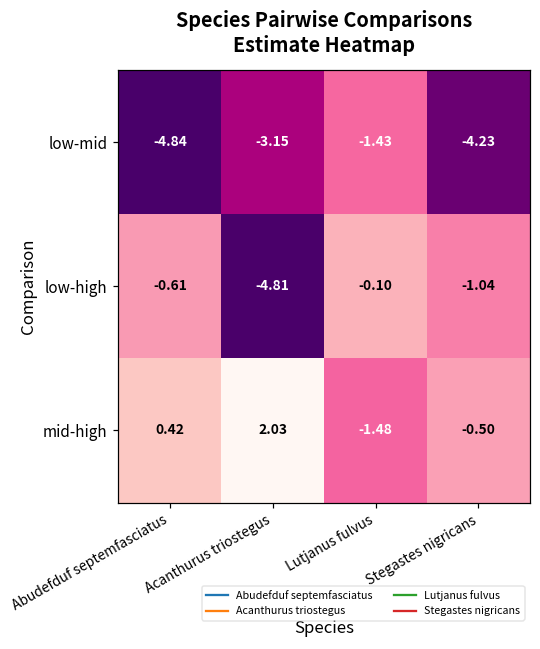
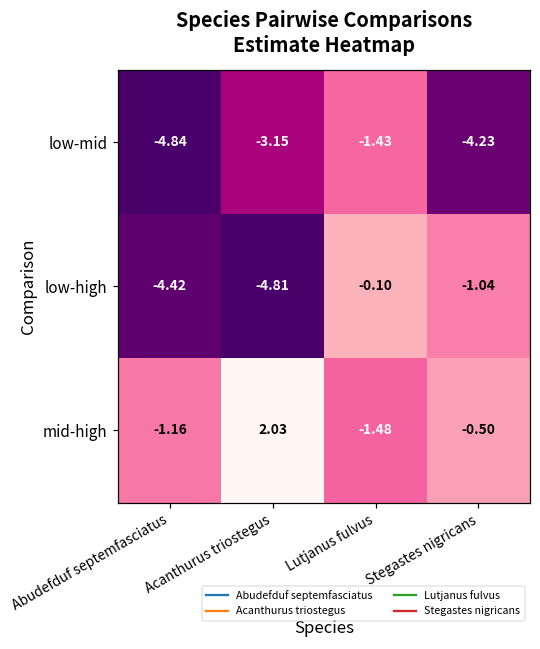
  {
    "low-mid": {
      "Abudefduf septemfasciatus": -4.84,
      "Acanthurus triostegus": -3.15,
      "Lutjanus fulvus": -1.43,
      "Stegastes nigricans": -4.23
    },
    "low-high": {
-     "Abudefduf septemfasciatus": -0.61,
+     "Abudefduf septemfasciatus": -4.42,
      "Acanthurus triostegus": -4.81,
      "Lutjanus fulvus": -0.10,
      "Stegastes nigricans": -1.04
    },
    "mid-high": {
-     "Abudefduf septemfasciatus": 0.42,
+     "Abudefduf septemfasciatus": -1.16,
      "Acanthurus triostegus": 2.03,
      "Lutjanus fulvus": -1.48,
      "Stegastes nigricans": -0.50
    }
  }
